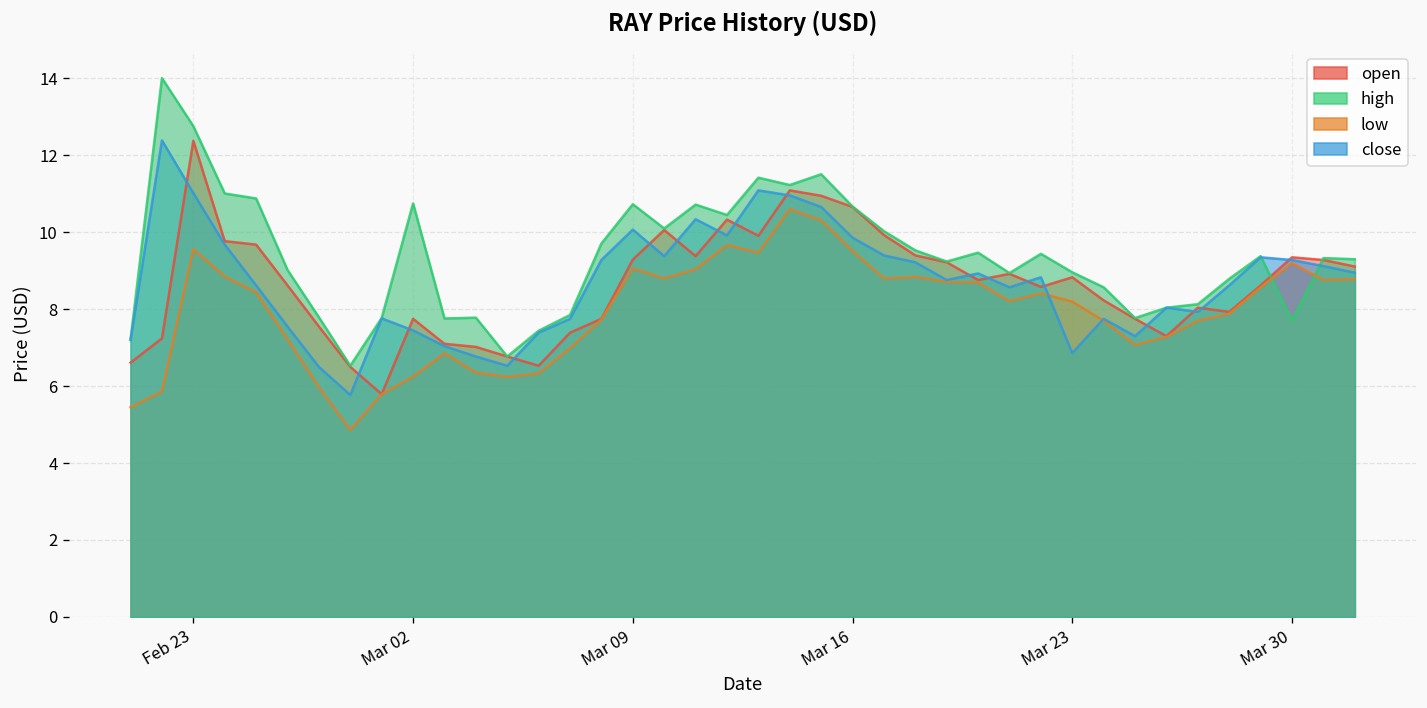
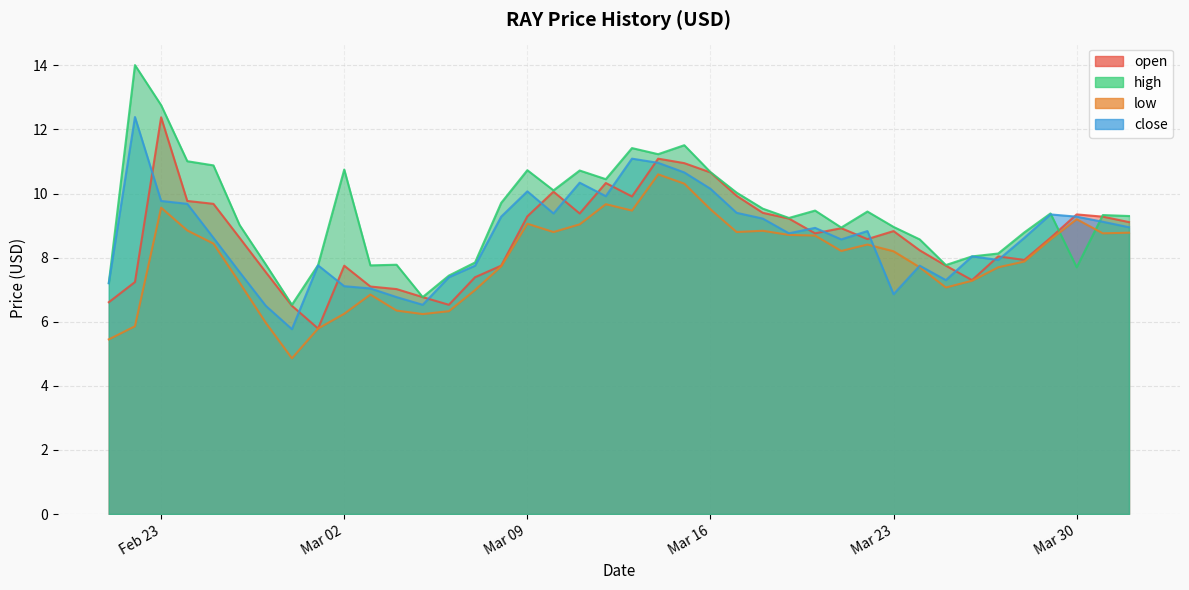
  {
    "close": {
-     "Feb 23": 11.0,
-     "Mar 02": 7.5,
+     "Feb 23": 9.8,
+     "Mar 02": 7.1,
      "Mar 09": 10.1,
-     "Mar 16": 9.9,
+     "Mar 16": 10.2,
      "Mar 23": 6.9
    },
    "high": {
      "Mar 30": 7.7
    }
  }
